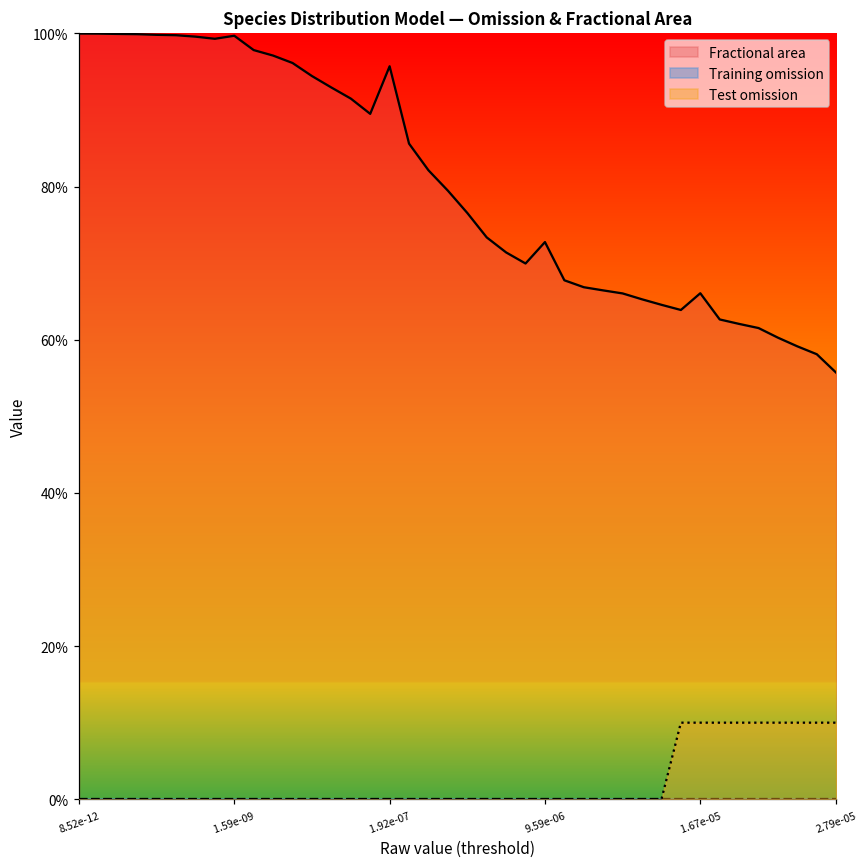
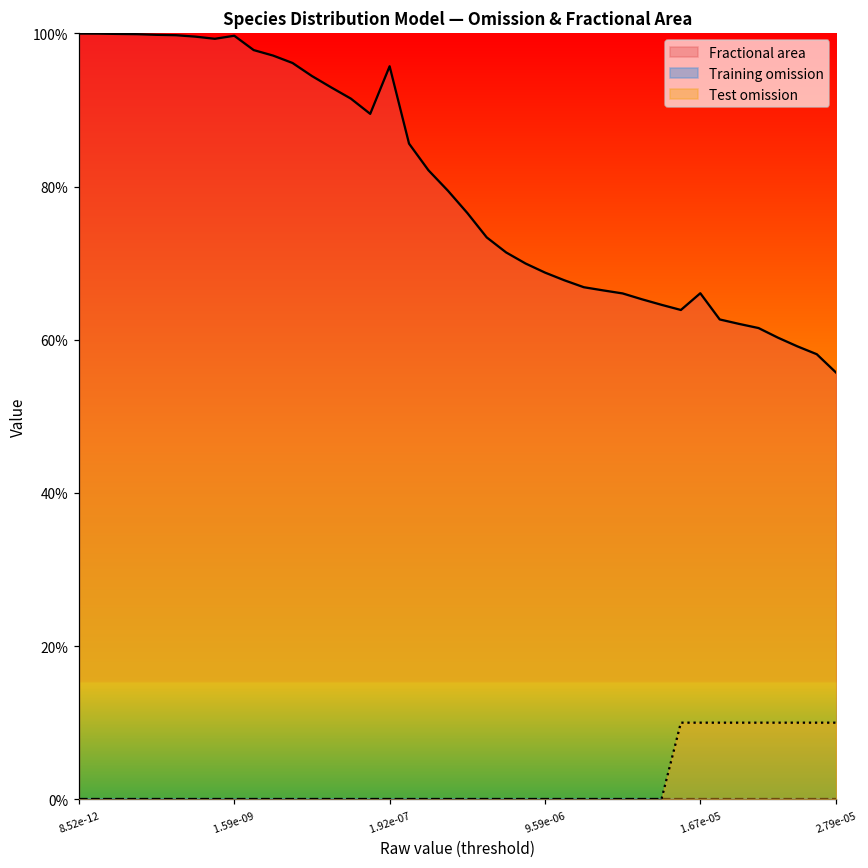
  {
    "Fractional area": {
      "8.52e-12": "100%",
      "1.59e-09": "100%",
      "1.92e-07": "96%",
-     "9.59e-06": "73%",
+     "9.59e-06": "69%",
      "1.67e-05": "66%",
      "2.79e-05": "56%"
    },
    "Training omission": {
      "1.67e-05": "0%",
      "2.79e-05": "0%"
    },
    "Test omission": {
      "1.67e-05": "10%",
      "2.79e-05": "10%"
    }
  }
